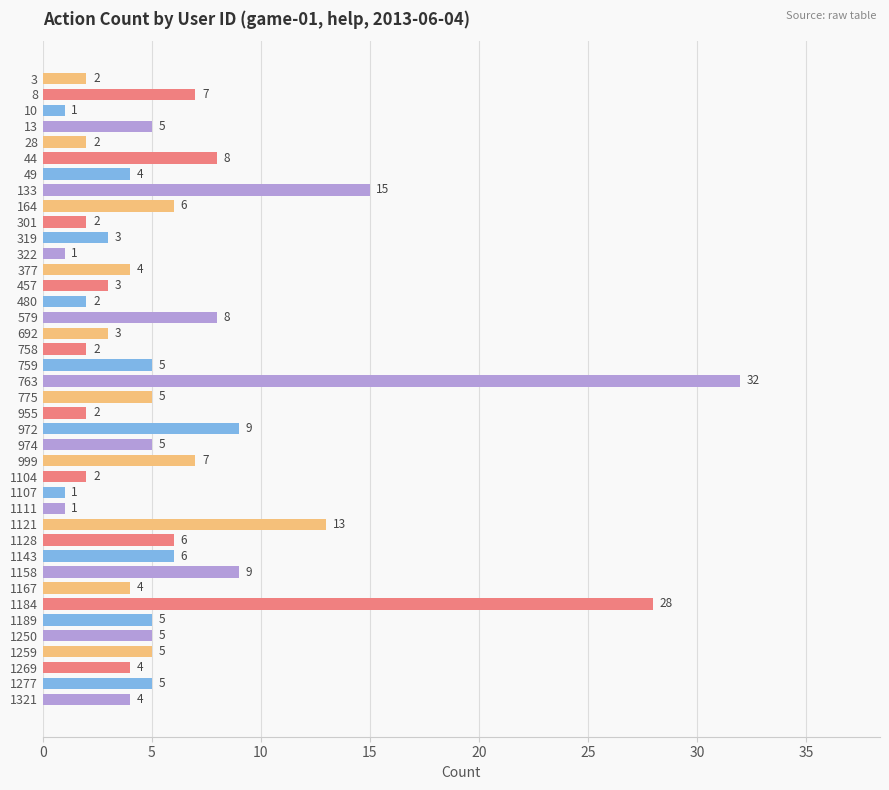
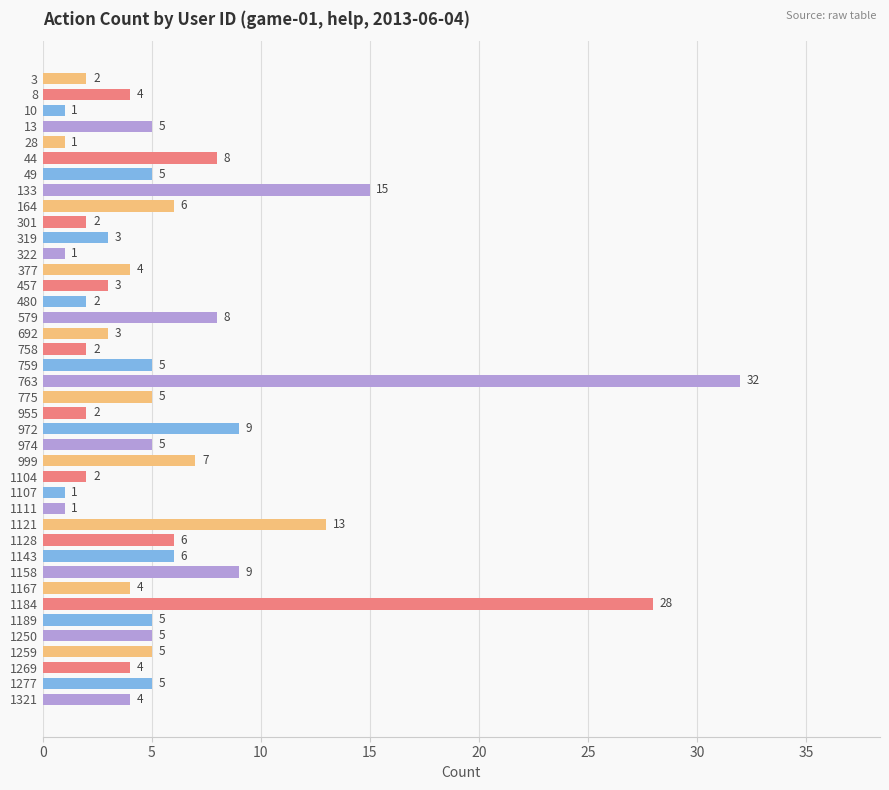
  {
    "3": 2,
-   "8": 7,
+   "8": 4,
    "10": 1,
    "13": 5,
-   "28": 2,
+   "28": 1,
    "44": 8,
-   "49": 4,
+   "49": 5,
    "133": 15,
    "164": 6,
    "301": 2,
    "319": 3,
    "322": 1,
    "377": 4,
    "457": 3,
    "480": 2,
    "579": 8,
    "692": 3,
    "758": 2,
    "759": 5,
    "763": 32,
    "775": 5,
    "955": 2,
    "972": 9,
    "974": 5,
    "999": 7,
    "1104": 2,
    "1107": 1,
    "1111": 1,
    "1121": 13,
    "1128": 6,
    "1143": 6,
    "1158": 9,
    "1167": 4,
    "1184": 28,
    "1189": 5,
    "1250": 5,
    "1259": 5,
    "1269": 4,
    "1277": 5,
    "1321": 4
  }
